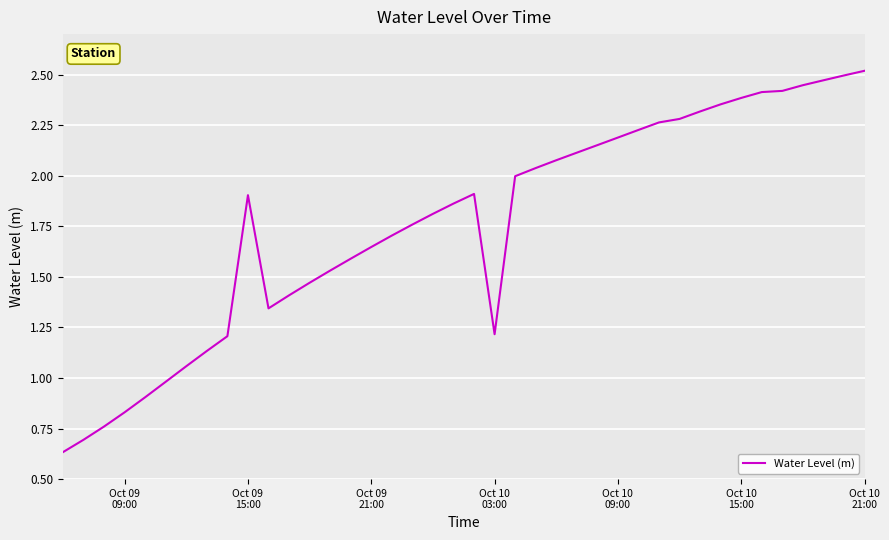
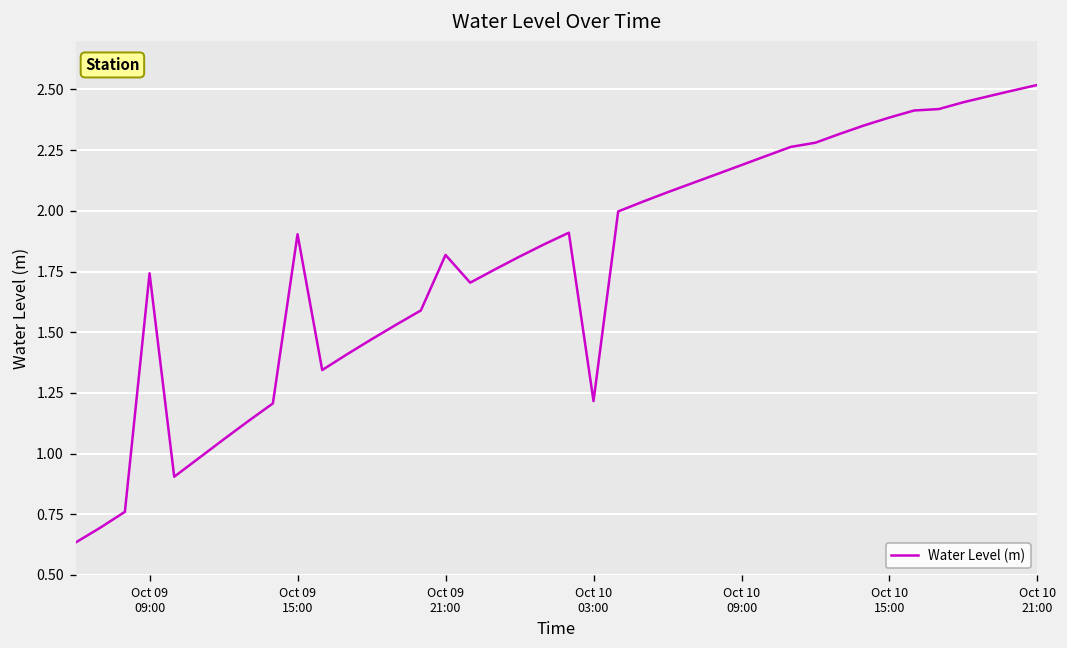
  {
-   "Oct 09 09:00": 0.83,
+   "Oct 09 09:00": 1.74,
    "Oct 09 15:00": 1.90,
-   "Oct 09 21:00": 1.65,
+   "Oct 09 21:00": 1.82,
    "Oct 10 03:00": 1.22,
    "Oct 10 09:00": 2.19,
    "Oct 10 15:00": 2.38,
    "Oct 10 21:00": 2.52
  }
